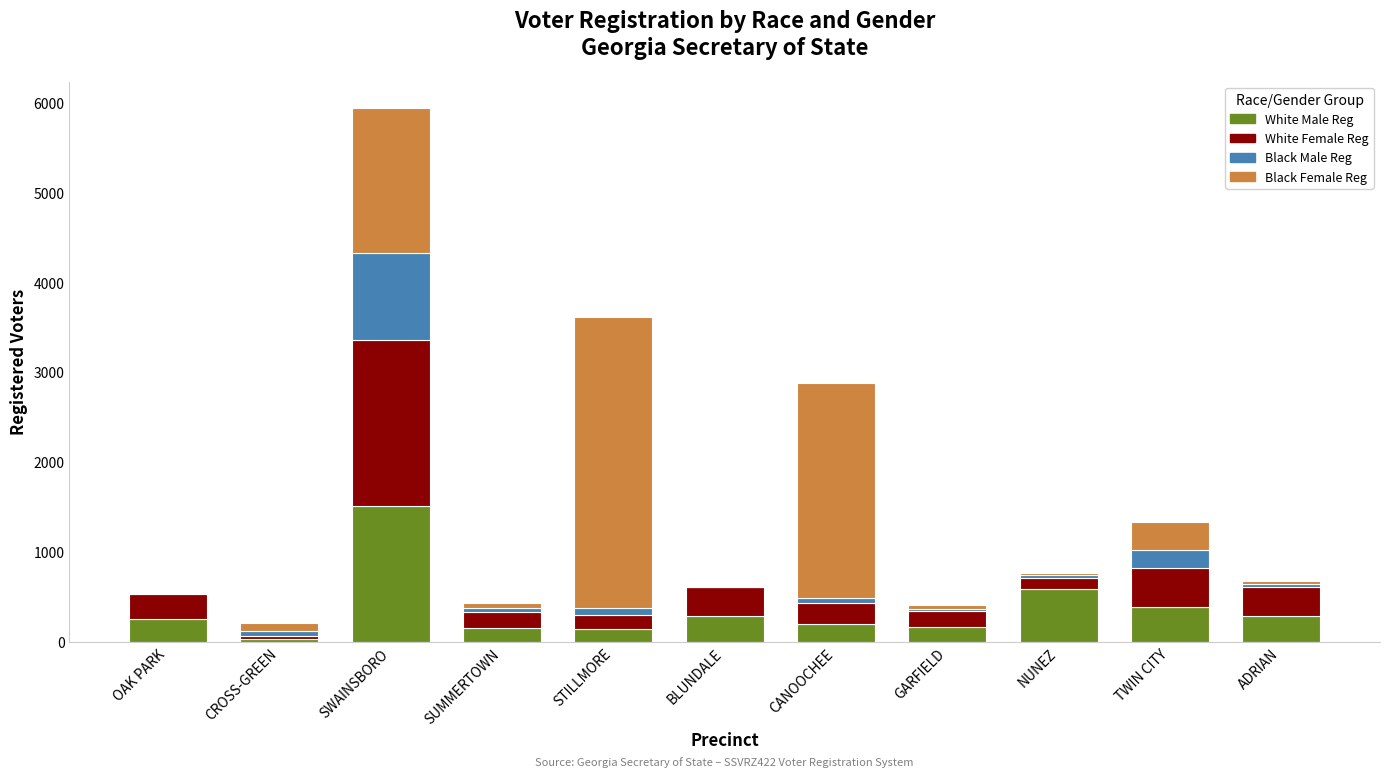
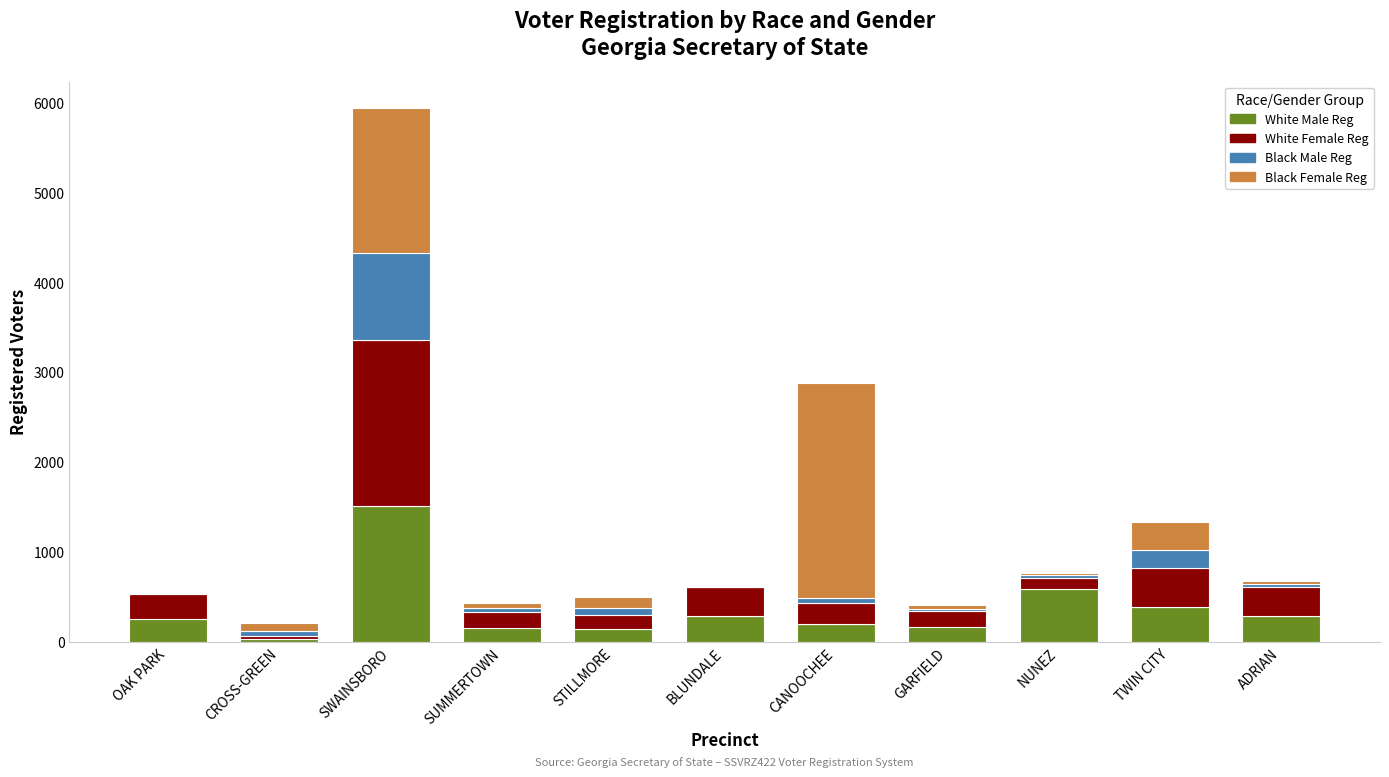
  {
    "White Male Reg": {
      "OAK PARK": 300,
      "CROSS-GREEN": 0,
      "SWAINSBORO": 1500,
      "SUMMERTOWN": 200,
      "STILLMORE": 100,
      "BLUNDALE": 300,
      "CANOOCHEE": 200,
      "GARFIELD": 200,
      "NUNEZ": 600,
      "TWIN CITY": 400,
      "ADRIAN": 300
    },
    "White Female Reg": {
      "OAK PARK": 300,
      "CROSS-GREEN": 0,
      "SWAINSBORO": 1800,
      "SUMMERTOWN": 200,
      "STILLMORE": 200,
      "BLUNDALE": 300,
      "CANOOCHEE": 200,
      "GARFIELD": 200,
      "NUNEZ": 100,
      "TWIN CITY": 400,
      "ADRIAN": 300
    },
    "Black Male Reg": {
      "CROSS-GREEN": 100,
      "SWAINSBORO": 1000,
      "SUMMERTOWN": 0,
      "STILLMORE": 100,
      "CANOOCHEE": 100,
      "NUNEZ": 0,
      "TWIN CITY": 200,
      "ADRIAN": 0
    },
    "Black Female Reg": {
      "CROSS-GREEN": 100,
      "SWAINSBORO": 1600,
      "SUMMERTOWN": 100,
-     "STILLMORE": 3200,
+     "STILLMORE": 100,
      "CANOOCHEE": 2400,
      "GARFIELD": 0,
      "NUNEZ": 0,
      "TWIN CITY": 300,
      "ADRIAN": 0
    }
  }
